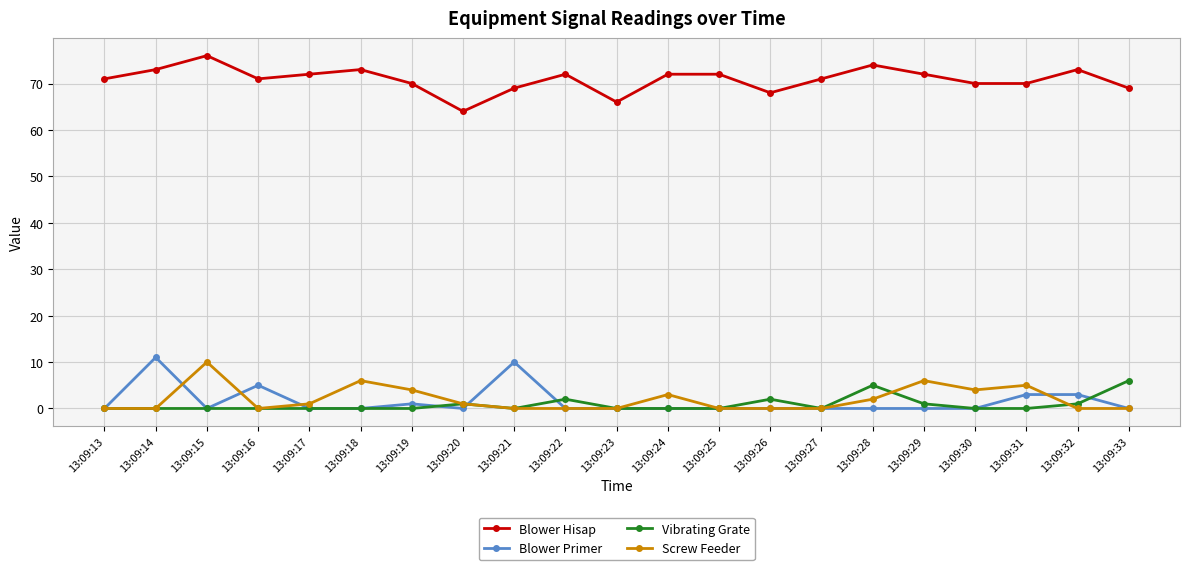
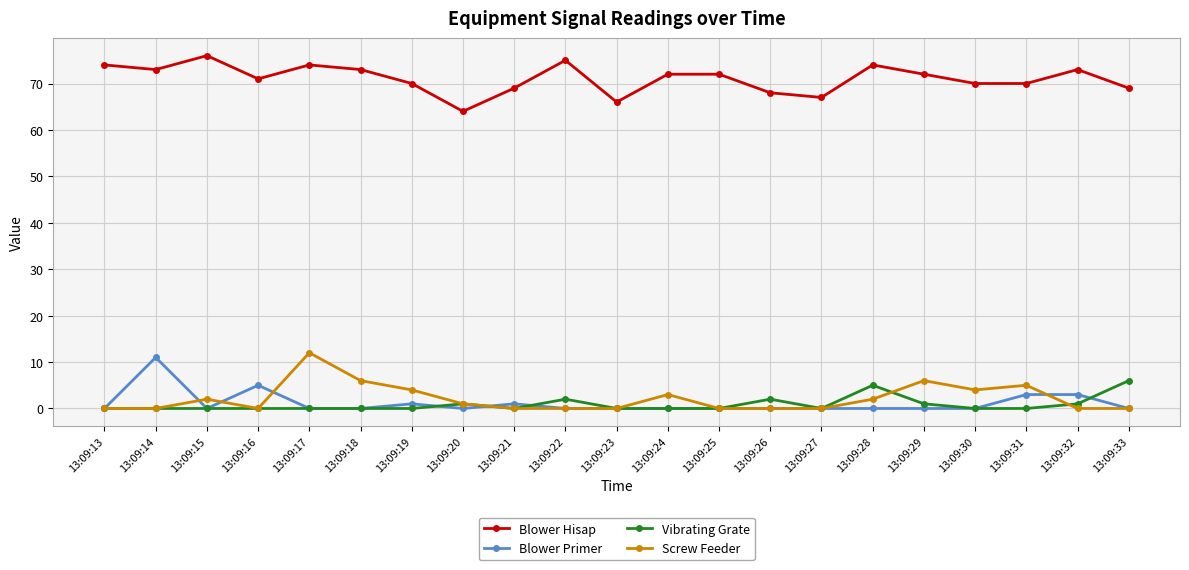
  {
    "Blower Hisap": {
-     "13:09:13": 71,
+     "13:09:13": 74,
      "13:09:14": 73,
      "13:09:15": 76,
      "13:09:16": 71,
-     "13:09:17": 72,
+     "13:09:17": 74,
      "13:09:18": 73,
      "13:09:19": 70,
      "13:09:20": 64,
      "13:09:21": 69,
-     "13:09:22": 72,
+     "13:09:22": 75,
      "13:09:23": 66,
      "13:09:24": 72,
      "13:09:25": 72,
      "13:09:26": 68,
-     "13:09:27": 71,
+     "13:09:27": 67,
      "13:09:28": 74,
      "13:09:29": 72,
      "13:09:30": 70,
      "13:09:31": 70,
      "13:09:32": 73,
      "13:09:33": 69
    },
    "Blower Primer": {
      "13:09:14": 11,
      "13:09:16": 5,
      "13:09:19": 1,
      "13:09:20": 0,
-     "13:09:21": 10,
+     "13:09:21": 1,
      "13:09:28": 0,
      "13:09:29": 0,
      "13:09:31": 3,
      "13:09:32": 3
    },
    "Vibrating Grate": {
      "13:09:19": 0,
      "13:09:22": 2,
      "13:09:26": 2,
      "13:09:28": 5,
      "13:09:29": 1,
      "13:09:31": 0,
      "13:09:32": 1,
      "13:09:33": 6
    },
    "Screw Feeder": {
-     "13:09:15": 10,
-     "13:09:17": 1,
+     "13:09:15": 2,
+     "13:09:17": 12,
      "13:09:18": 6,
      "13:09:19": 4,
      "13:09:24": 3,
      "13:09:28": 2,
      "13:09:29": 6,
      "13:09:30": 4,
      "13:09:31": 5,
      "13:09:32": 0
    }
  }
